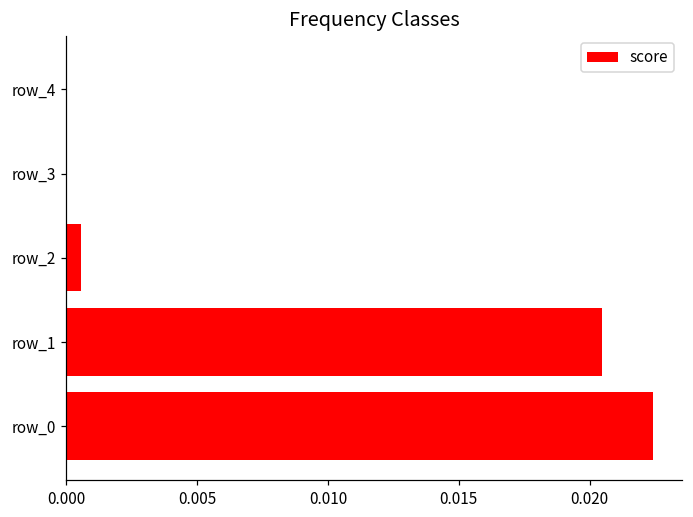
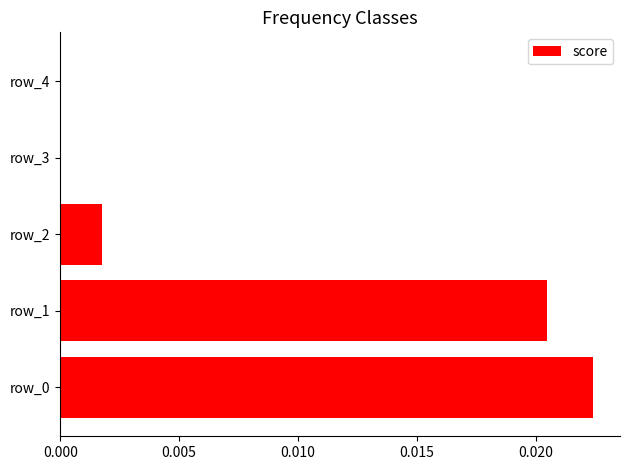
  {
    "row_4": 0.0000,
    "row_3": 0.0000,
-   "row_2": 0.0006,
+   "row_2": 0.0018,
    "row_1": 0.0205,
    "row_0": 0.0224
  }
